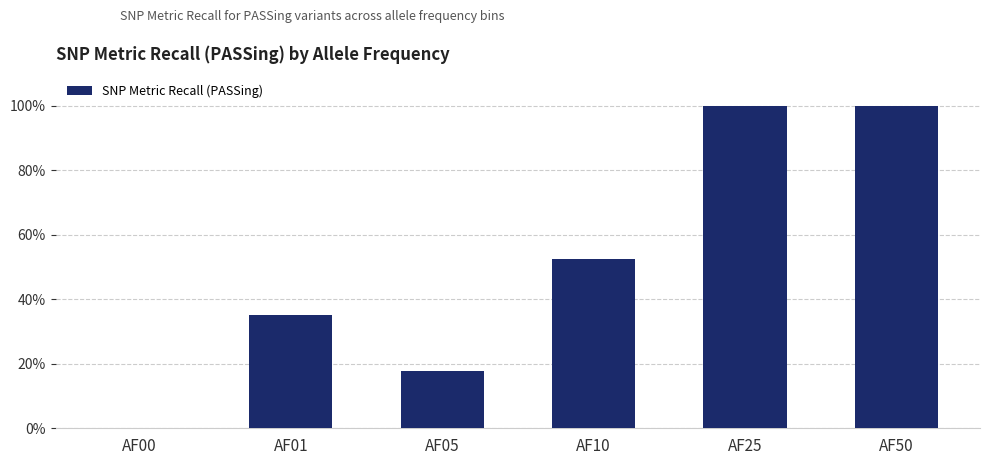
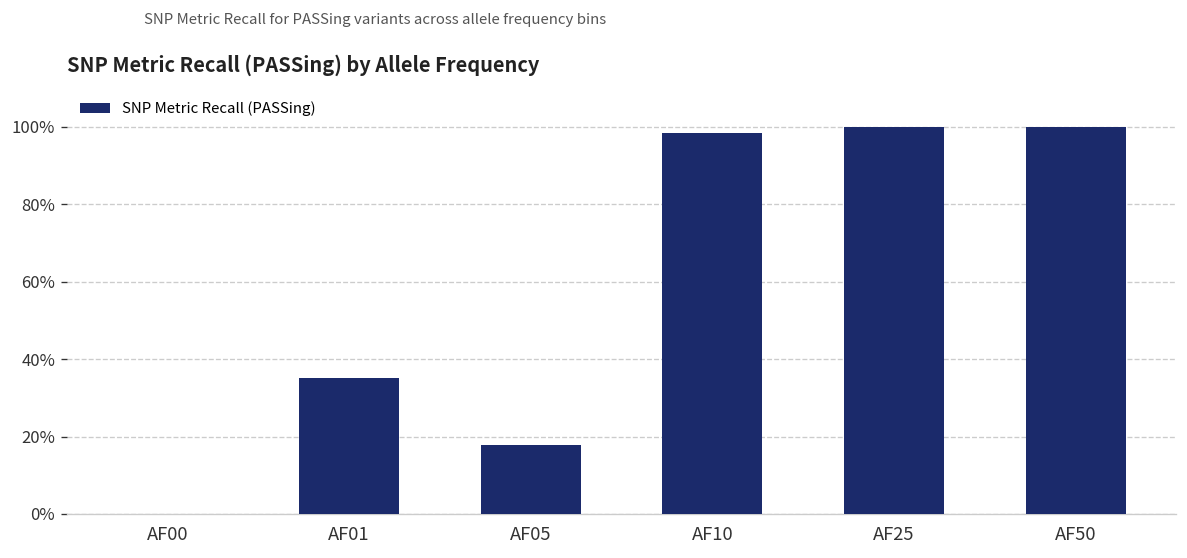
  {
    "AF00": "0%",
    "AF01": "35%",
    "AF05": "18%",
-   "AF10": "52%",
+   "AF10": "99%",
    "AF25": "100%",
    "AF50": "100%"
  }
